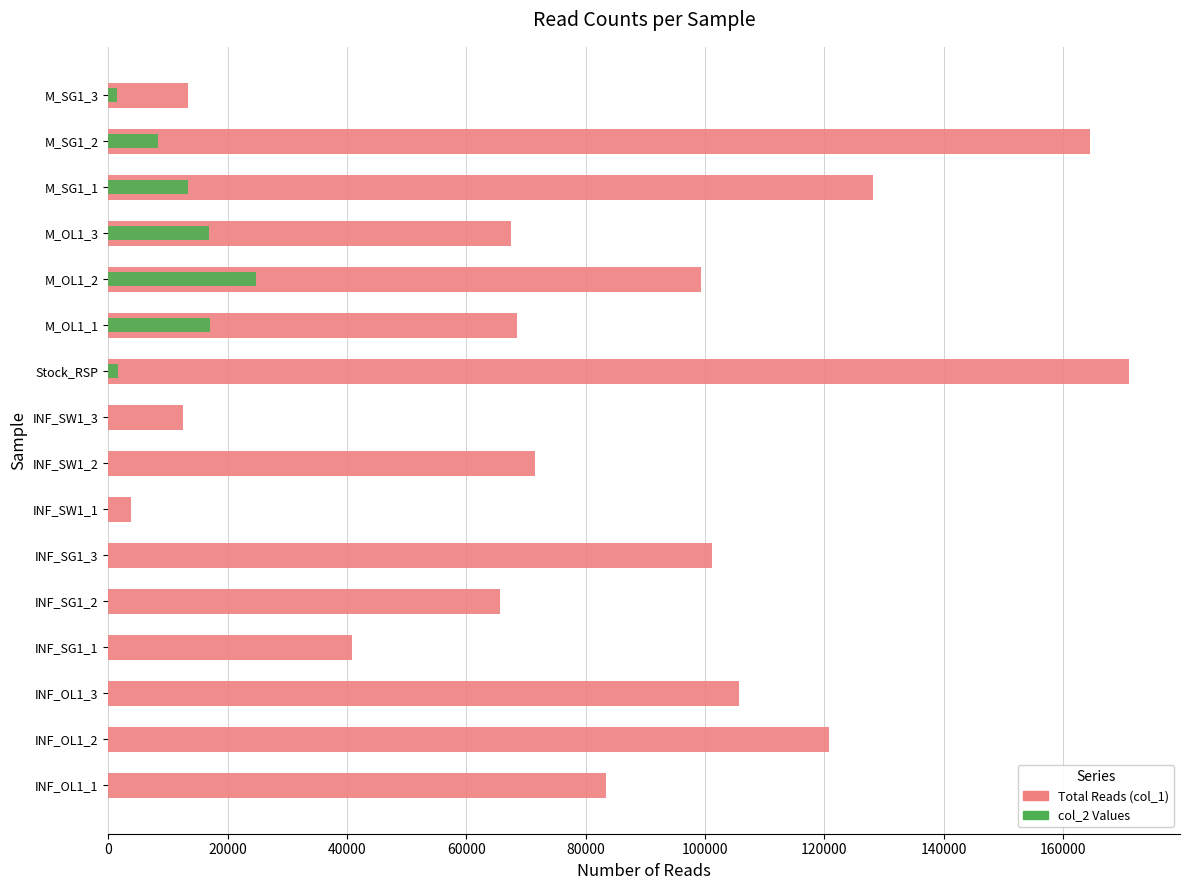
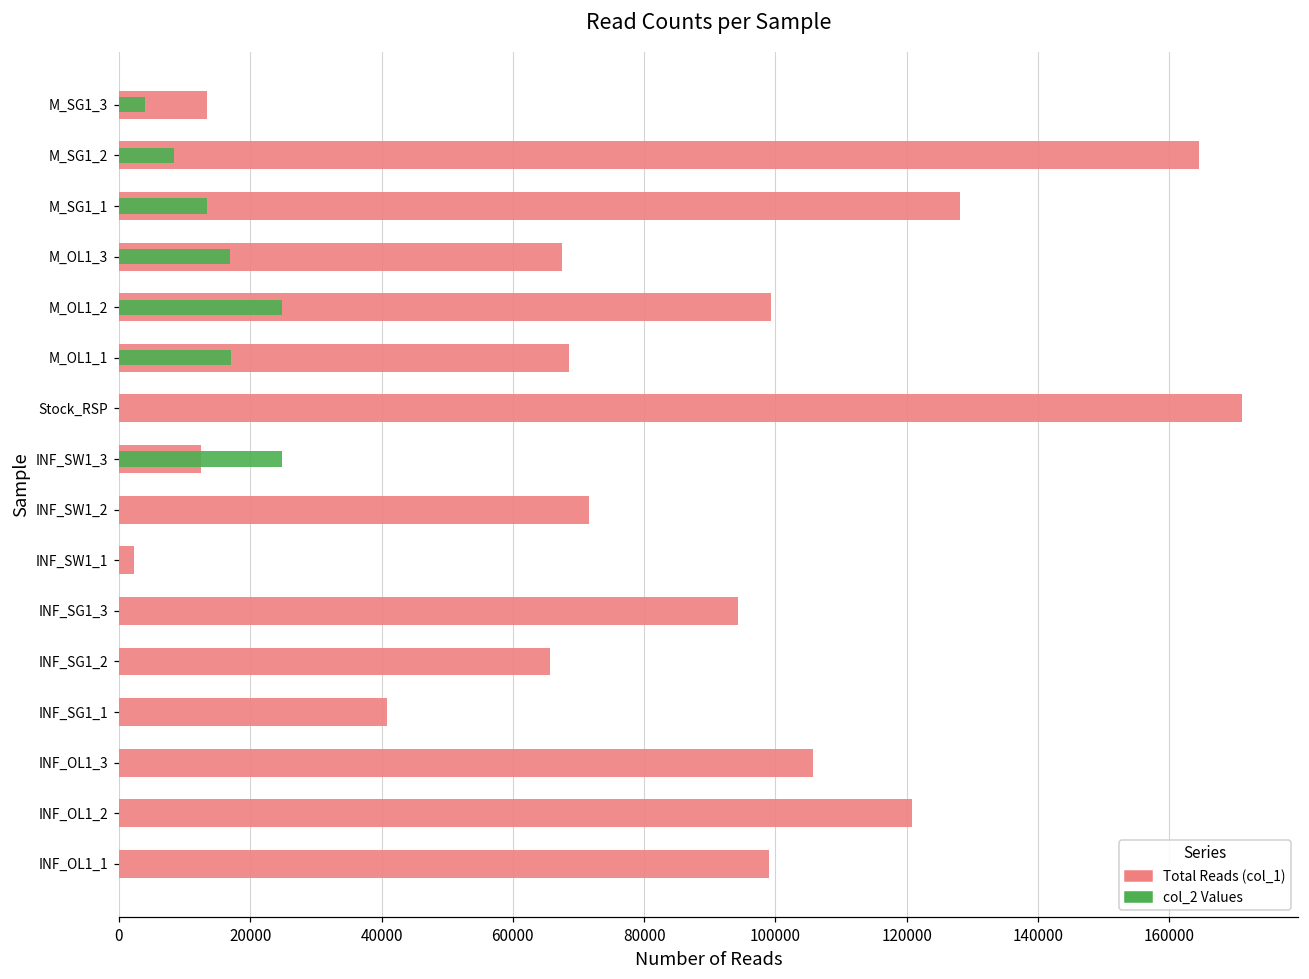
  {
    "Total Reads (col_1)": {
      "M_SG1_3": 13000,
      "M_SG1_2": 165000,
      "M_SG1_1": 128000,
      "M_OL1_3": 67000,
      "M_OL1_2": 99000,
      "M_OL1_1": 69000,
      "Stock_RSP": 171000,
      "INF_SW1_2": 72000,
-     "INF_SW1_1": 4000,
-     "INF_SG1_3": 101000,
+     "INF_SW1_1": 2000,
+     "INF_SG1_3": 94000,
      "INF_SG1_2": 66000,
      "INF_SG1_1": 41000,
      "INF_OL1_3": 106000,
      "INF_OL1_2": 121000,
-     "INF_OL1_1": 83000
+     "INF_OL1_1": 99000
    },
    "col_2 Values": {
-     "M_SG1_3": 2000,
-     "Stock_RSP": 2000,
-     "INF_SW1_3": 0,
+     "M_SG1_3": 4000,
+     "Stock_RSP": 0,
+     "INF_SW1_3": 25000,
      "INF_SW1_2": 0,
      "INF_SW1_1": 0,
      "INF_SG1_3": 0,
      "INF_SG1_2": 0,
      "INF_SG1_1": 0,
      "INF_OL1_3": 0,
      "INF_OL1_2": 0,
      "INF_OL1_1": 0
    }
  }
